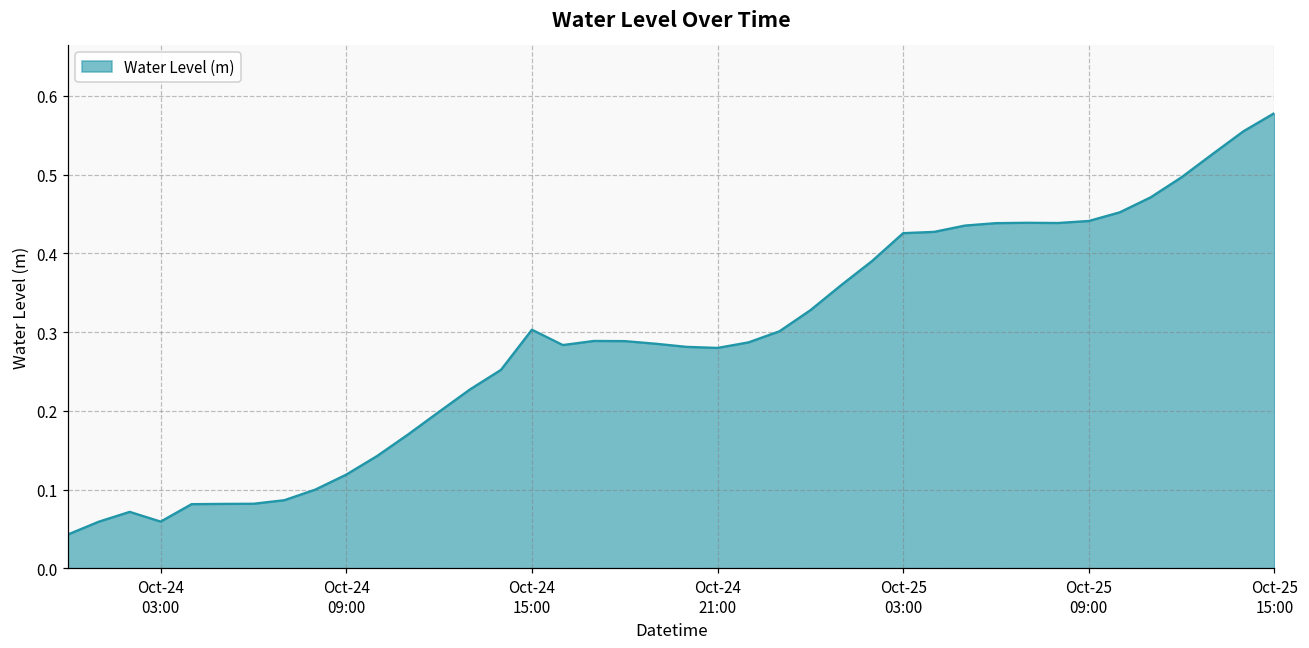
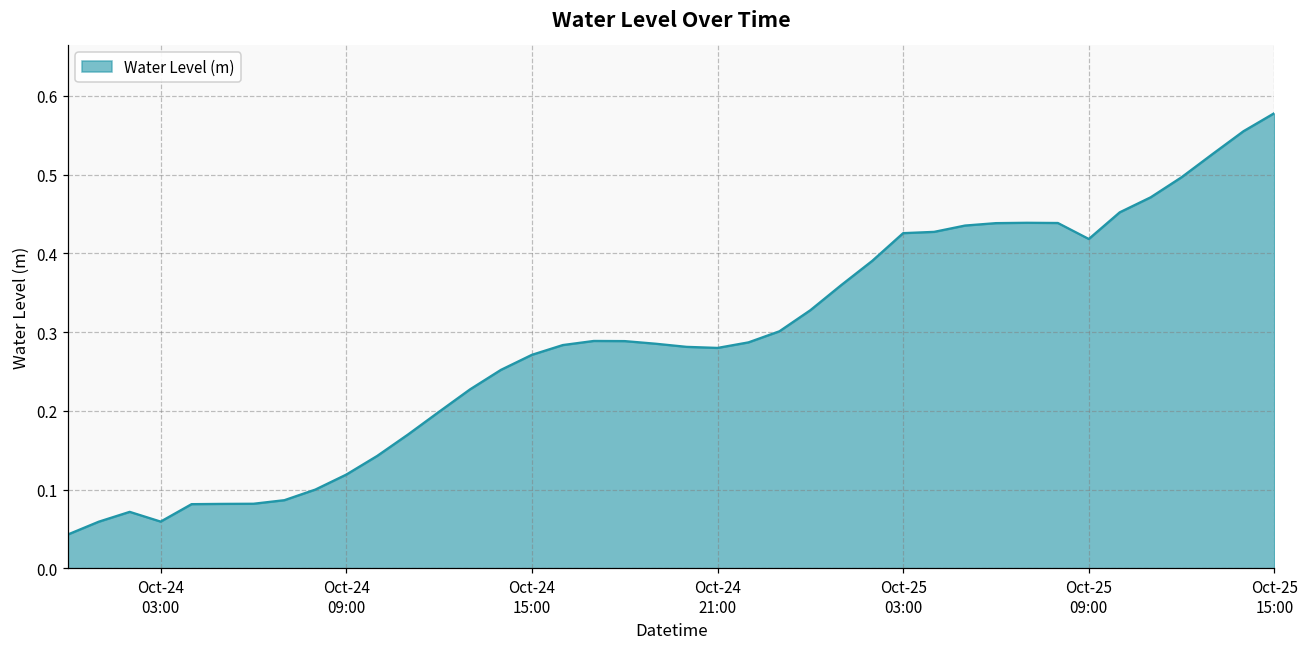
  {
    "Oct-24 03:00": 0.06,
    "Oct-24 09:00": 0.12,
-   "Oct-24 15:00": 0.30,
+   "Oct-24 15:00": 0.27,
    "Oct-24 21:00": 0.28,
    "Oct-25 03:00": 0.43,
-   "Oct-25 09:00": 0.44,
+   "Oct-25 09:00": 0.42,
    "Oct-25 15:00": 0.58
  }
